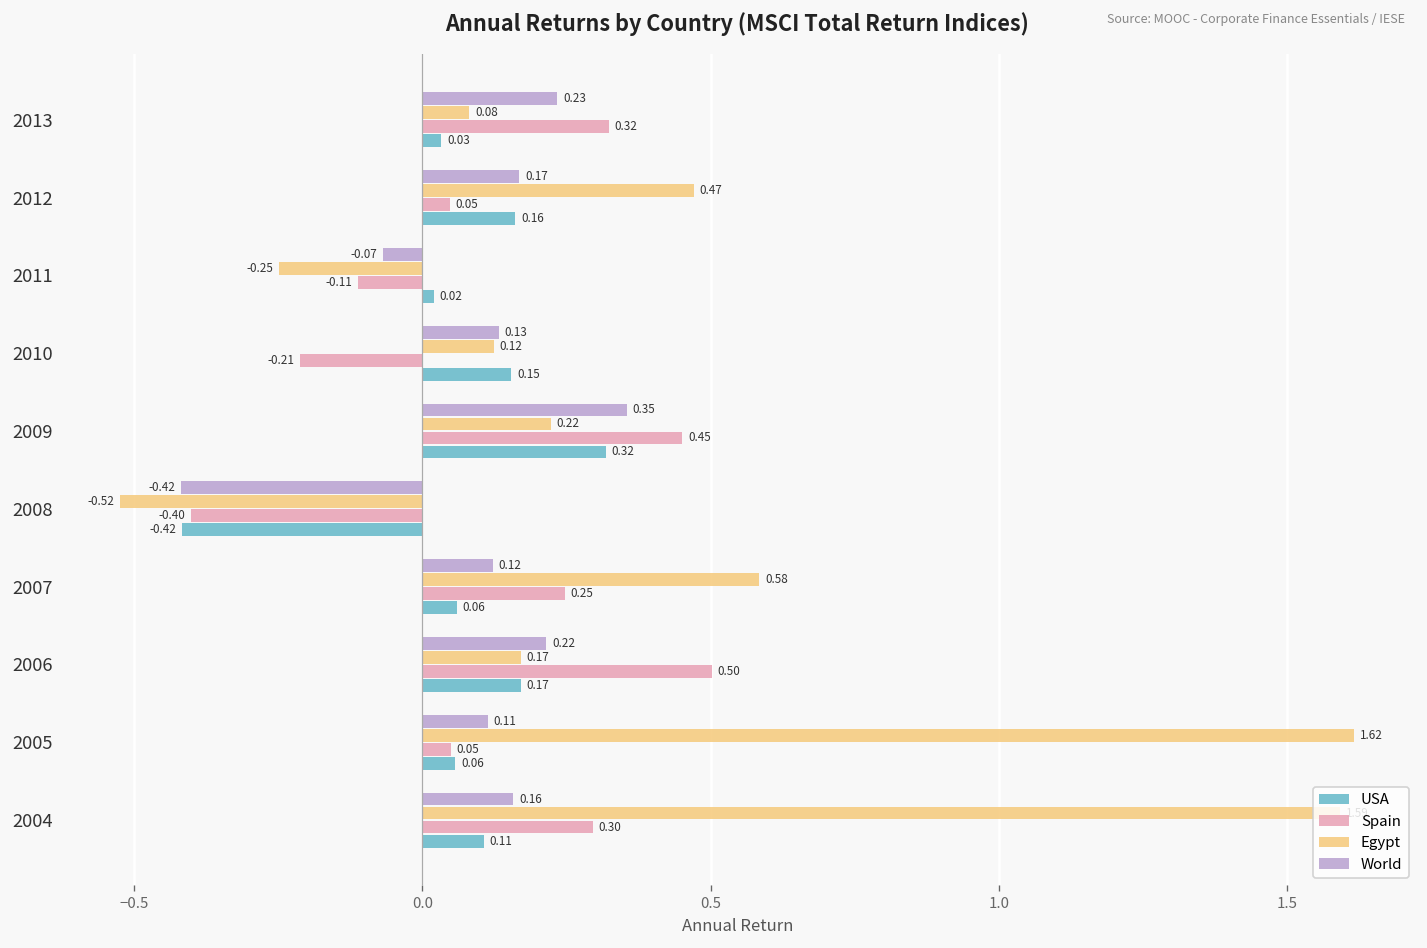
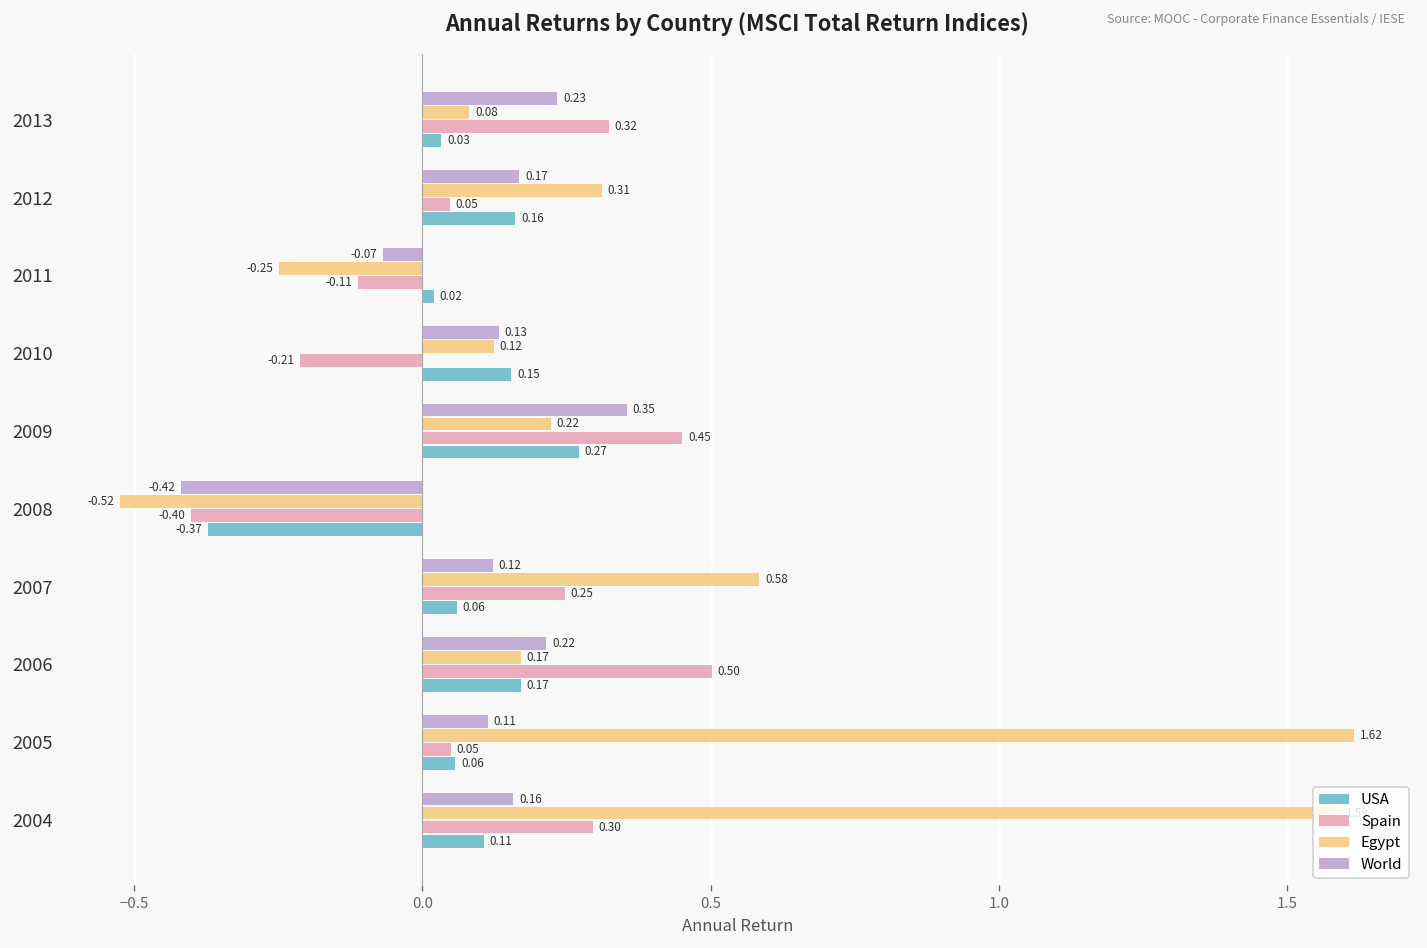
  {
    "USA": {
      "2013": 0.03,
      "2012": 0.16,
      "2011": 0.02,
      "2010": 0.15,
-     "2009": 0.32,
-     "2008": -0.42,
+     "2009": 0.27,
+     "2008": -0.37,
      "2007": 0.06,
      "2006": 0.17,
      "2005": 0.06,
      "2004": 0.11
    },
    "Egypt": {
      "2013": 0.08,
-     "2012": 0.47,
+     "2012": 0.31,
      "2011": -0.25,
      "2010": 0.12,
      "2009": 0.22,
      "2008": -0.52,
      "2007": 0.58,
      "2006": 0.17,
      "2005": 1.62
    }
  }
